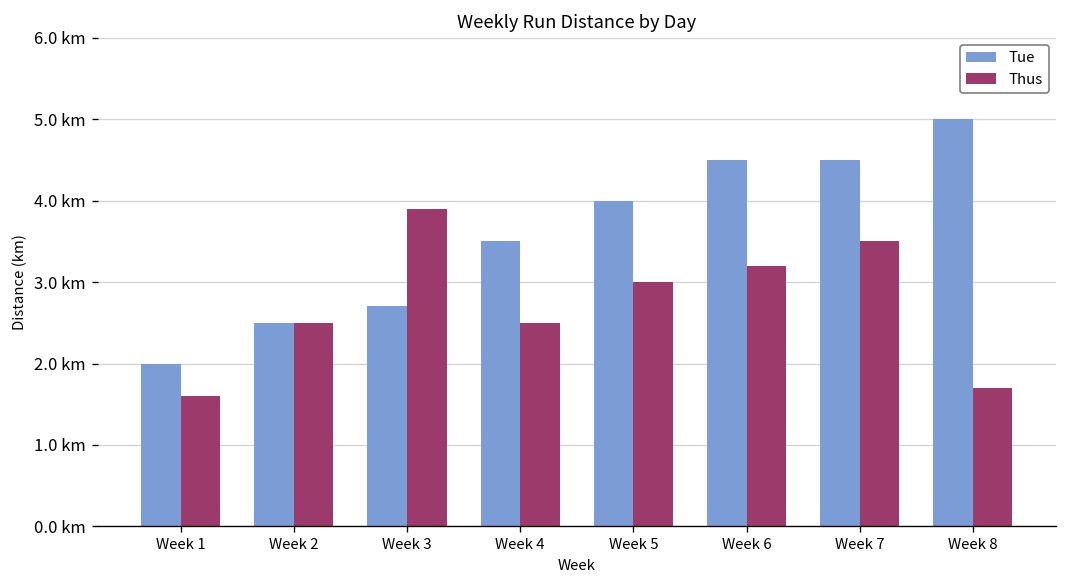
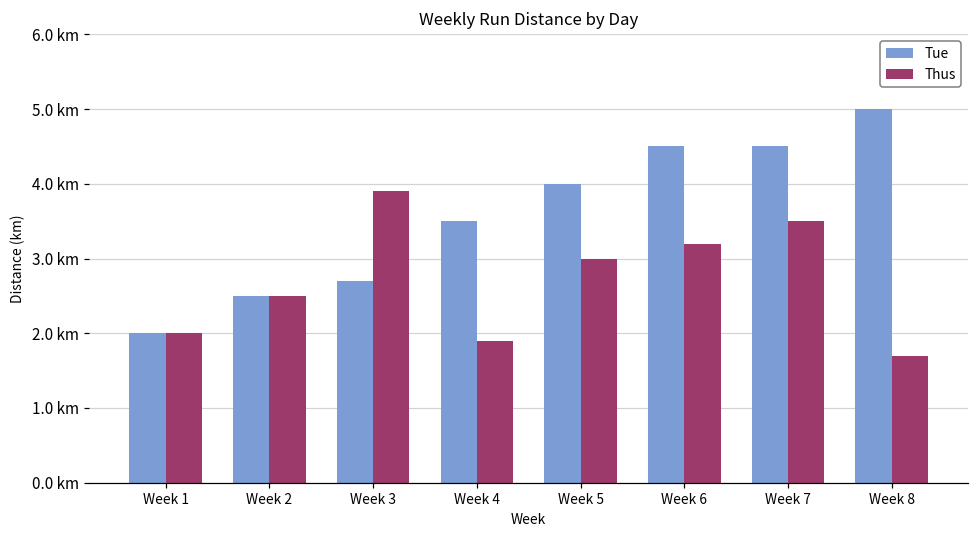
  {
    "Tue": {
      "Week 1": "2.0 km",
      "Week 2": "2.5 km",
      "Week 3": "2.7 km",
      "Week 4": "3.5 km",
      "Week 5": "4.0 km",
      "Week 6": "4.5 km",
      "Week 7": "4.5 km",
      "Week 8": "5.0 km"
    },
    "Thus": {
-     "Week 1": "1.6 km",
+     "Week 1": "2.0 km",
      "Week 2": "2.5 km",
      "Week 3": "3.9 km",
-     "Week 4": "2.5 km",
+     "Week 4": "1.9 km",
      "Week 5": "3.0 km",
      "Week 6": "3.2 km",
      "Week 7": "3.5 km",
      "Week 8": "1.7 km"
    }
  }
